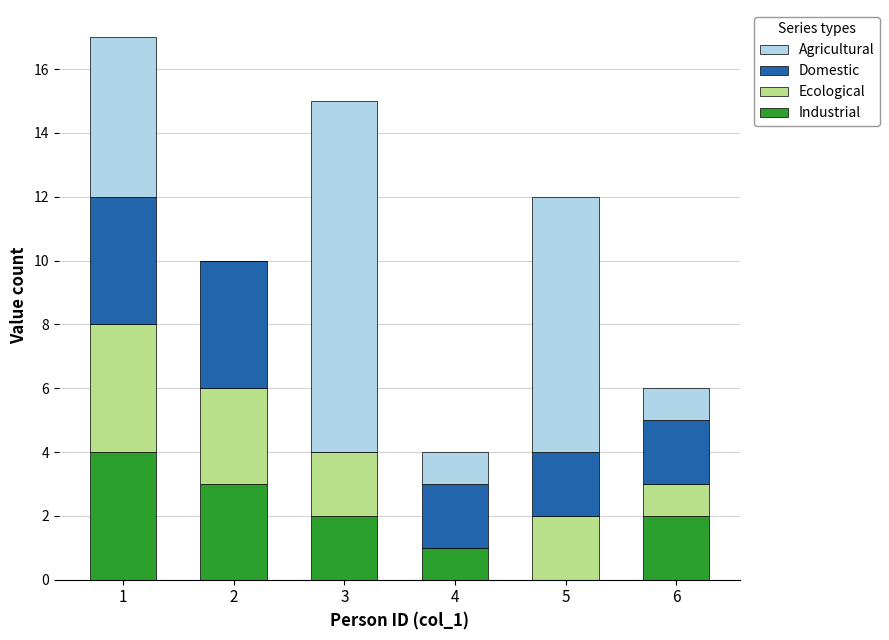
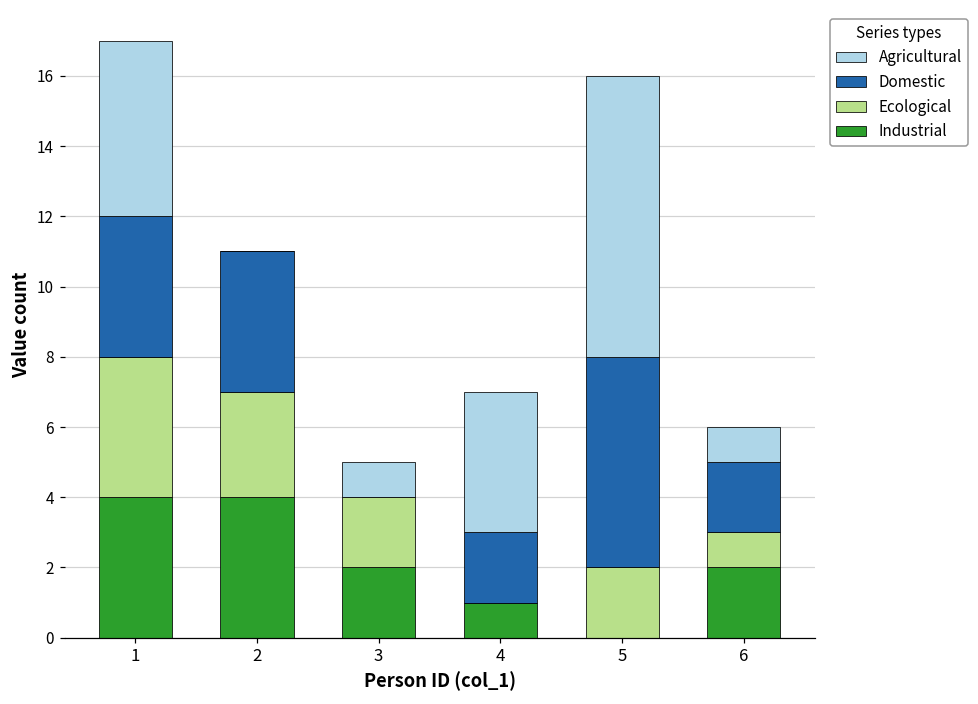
  {
    "Industrial": {
      "1": 4,
-     "2": 3,
+     "2": 4,
      "3": 2,
      "4": 1,
      "5": 0,
      "6": 2
    },
    "Ecological": {
      "1": 4,
      "2": 3,
      "3": 2,
      "4": 0,
      "5": 2,
      "6": 1
    },
    "Domestic": {
      "1": 4,
      "2": 4,
      "3": 0,
      "4": 2,
-     "5": 2,
+     "5": 6,
      "6": 2
    },
    "Agricultural": {
      "1": 5,
      "2": 0,
-     "3": 11,
-     "4": 1,
+     "3": 1,
+     "4": 4,
      "5": 8,
      "6": 1
    }
  }
